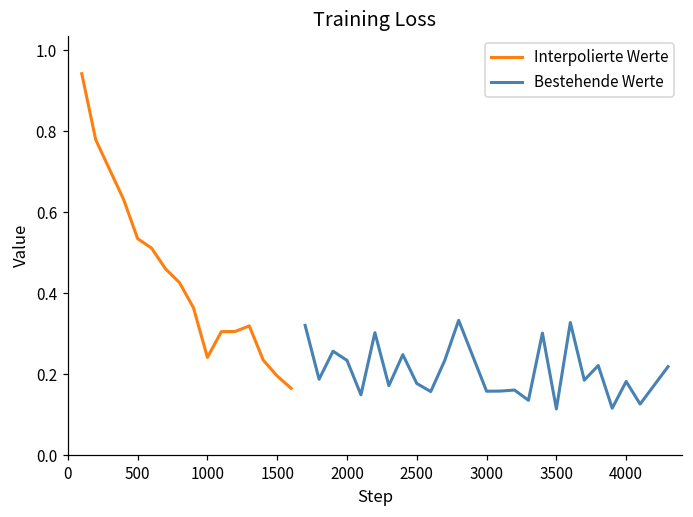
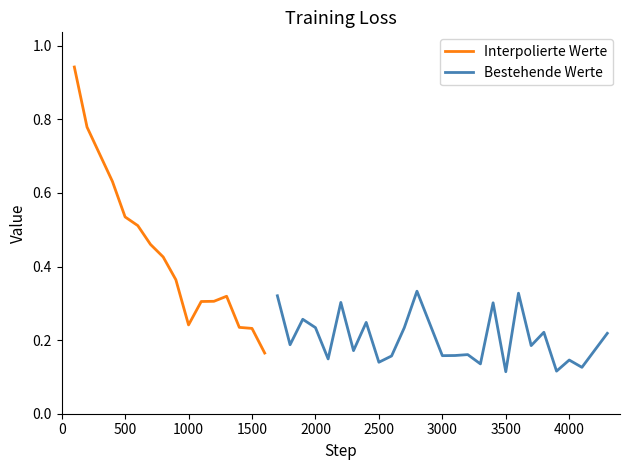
  {
    "Interpolierte Werte": {
      "500": 0.53,
      "1000": 0.24,
-     "1500": 0.20
+     "1500": 0.23
    },
    "Bestehende Werte": {
      "2000": 0.23,
-     "2500": 0.18,
+     "2500": 0.14,
      "3000": 0.16,
      "3500": 0.11,
-     "4000": 0.18
+     "4000": 0.15
    }
  }
